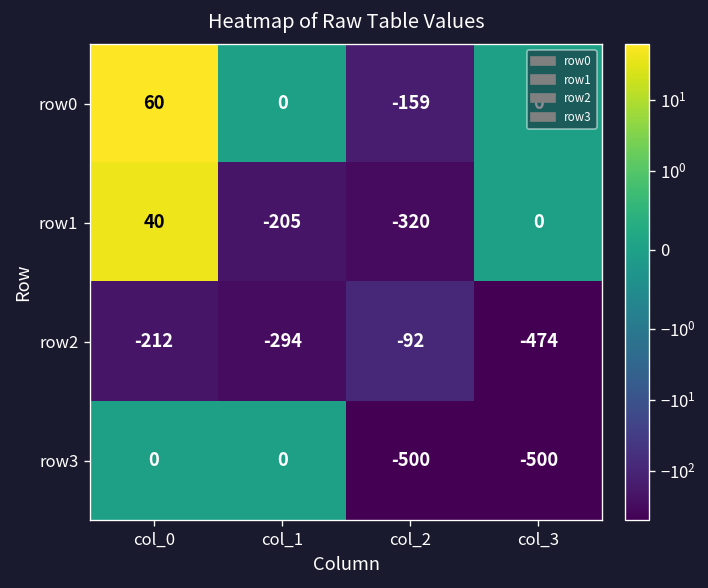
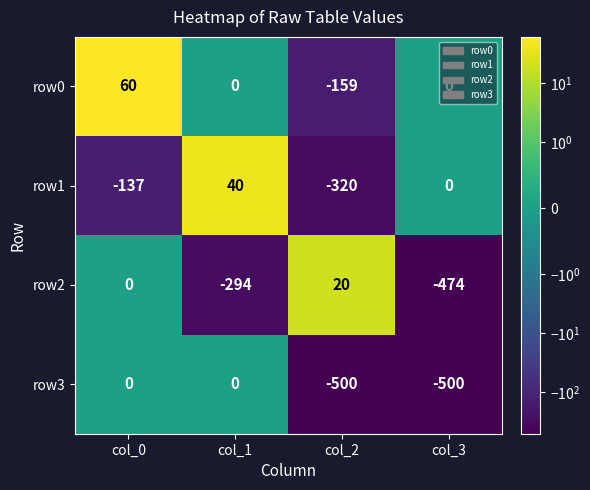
  {
    "row0": {
      "col_0": 60,
      "col_1": 0,
      "col_2": -159
    },
    "row1": {
-     "col_0": 40,
-     "col_1": -205,
+     "col_0": -137,
+     "col_1": 40,
      "col_2": -320,
      "col_3": 0
    },
    "row2": {
-     "col_0": -212,
+     "col_0": 0,
      "col_1": -294,
-     "col_2": -92,
+     "col_2": 20,
      "col_3": -474
    },
    "row3": {
      "col_0": 0,
      "col_1": 0,
      "col_2": -500,
      "col_3": -500
    }
  }
